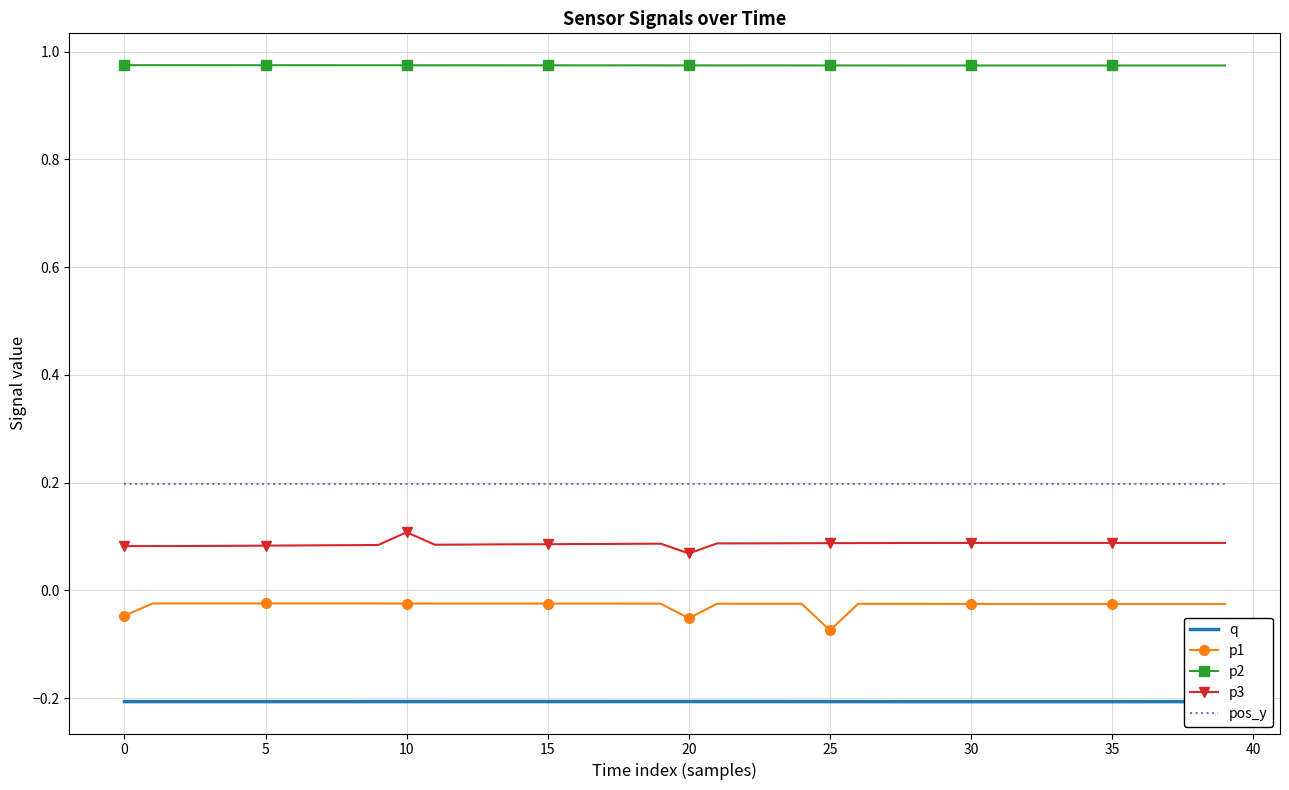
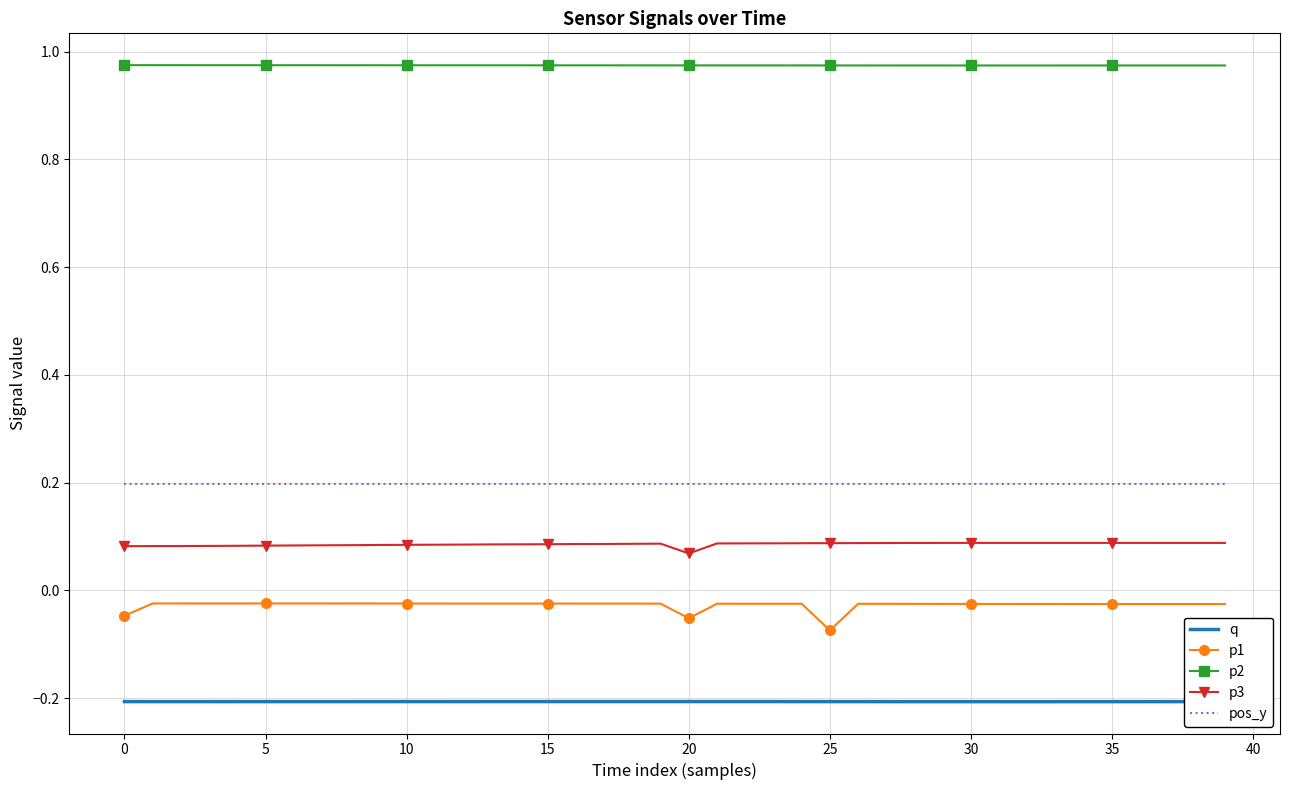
  {
    "q": {
      "0": -0.21,
      "5": -0.21,
      "10": -0.21,
      "15": -0.21,
      "20": -0.21,
      "25": -0.21,
      "30": -0.21,
      "35": -0.21
    },
    "p1": {
      "0": -0.05,
      "5": -0.02,
      "10": -0.02,
      "15": -0.02,
      "20": -0.05,
      "25": -0.07,
      "30": -0.03,
      "35": -0.03
    },
    "p2": {
      "0": 0.97,
      "5": 0.97,
      "10": 0.97,
      "15": 0.97,
      "20": 0.97,
      "25": 0.97,
      "30": 0.97,
      "35": 0.97
    },
    "p3": {
      "0": 0.08,
      "5": 0.08,
-     "10": 0.11,
+     "10": 0.08,
      "15": 0.09,
      "20": 0.07,
      "25": 0.09,
      "30": 0.09,
      "35": 0.09
    },
    "pos_y": {
      "0": 0.20,
      "5": 0.20,
      "10": 0.20,
      "15": 0.20,
      "20": 0.20,
      "25": 0.20,
      "30": 0.20,
      "35": 0.20
    }
  }
